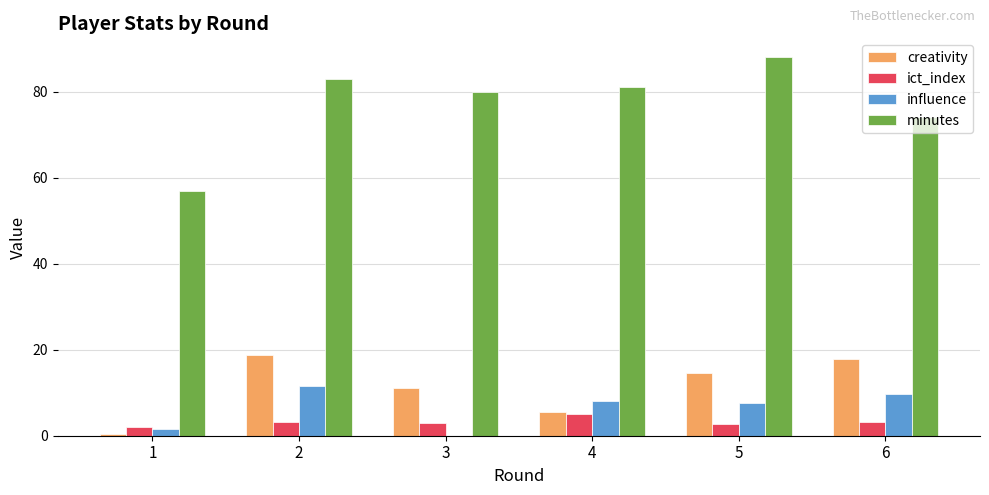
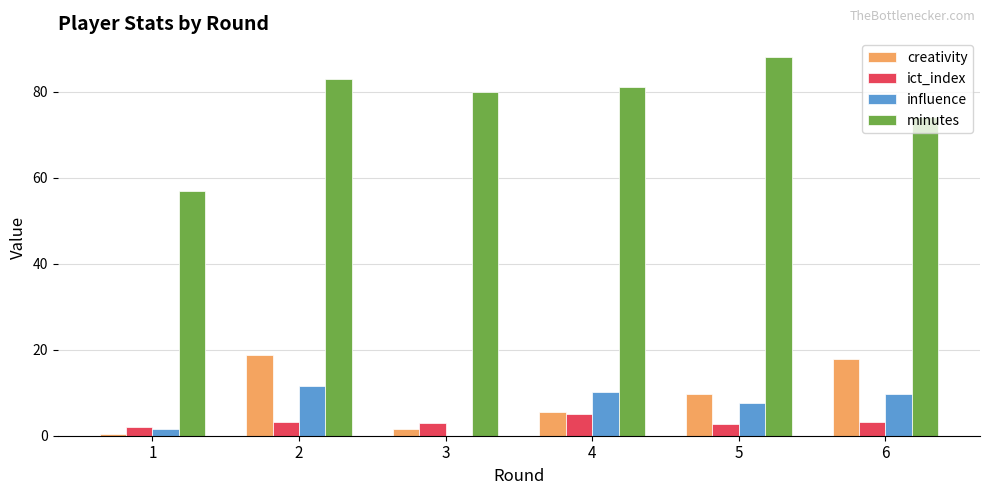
  {
    "creativity": {
      "2": 19,
-     "3": 11,
+     "3": 2,
      "4": 6,
-     "5": 15,
+     "5": 10,
      "6": 18
    },
    "ict_index": {
      "1": 2,
      "2": 3,
      "3": 3,
      "4": 5,
      "5": 3,
      "6": 3
    },
    "influence": {
      "1": 2,
      "2": 12,
      "3": 0,
-     "4": 8,
+     "4": 10,
      "5": 8,
      "6": 10
    },
    "minutes": {
      "1": 57,
      "2": 83,
      "3": 80,
      "4": 81,
      "5": 88
    }
  }
